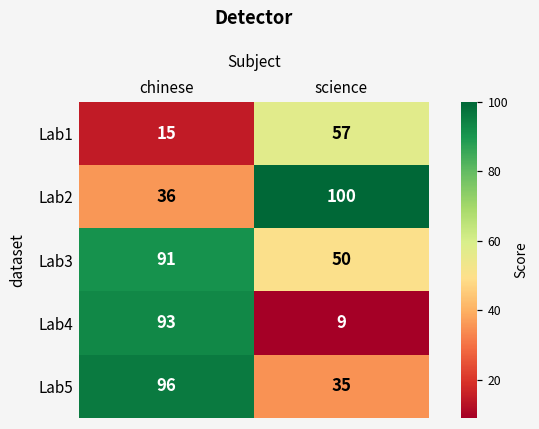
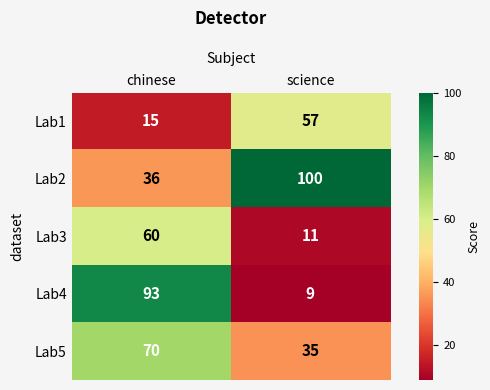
  {
    "Lab1": {
      "chinese": 15,
      "science": 57
    },
    "Lab2": {
      "chinese": 36,
      "science": 100
    },
    "Lab3": {
-     "chinese": 91,
-     "science": 50
+     "chinese": 60,
+     "science": 11
    },
    "Lab4": {
      "chinese": 93,
      "science": 9
    },
    "Lab5": {
-     "chinese": 96,
+     "chinese": 70,
      "science": 35
    }
  }
